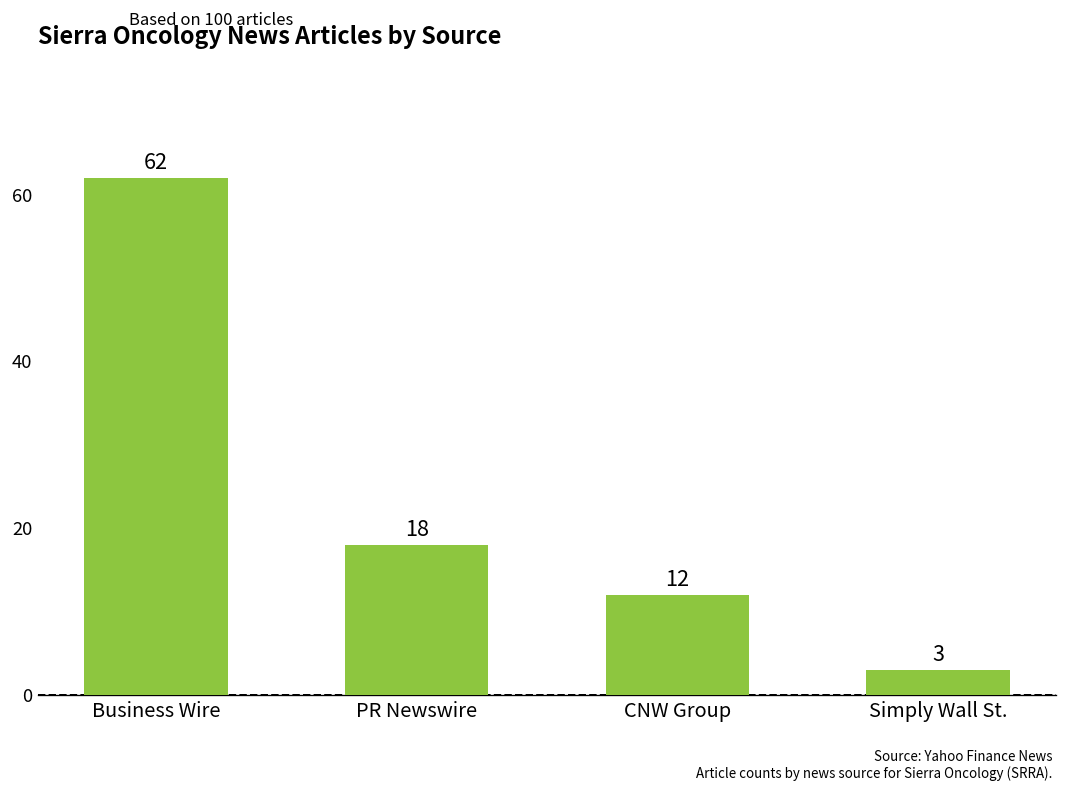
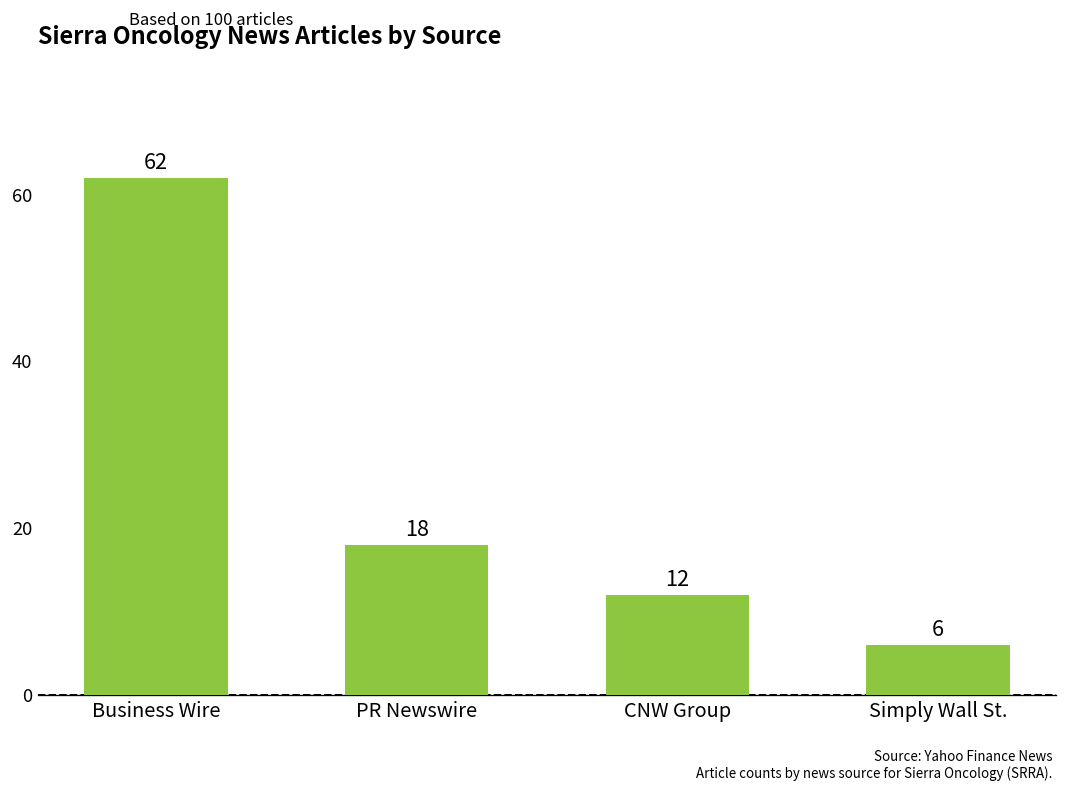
  {
    "Business Wire": 62,
    "PR Newswire": 18,
    "CNW Group": 12,
-   "Simply Wall St.": 3
+   "Simply Wall St.": 6
  }
